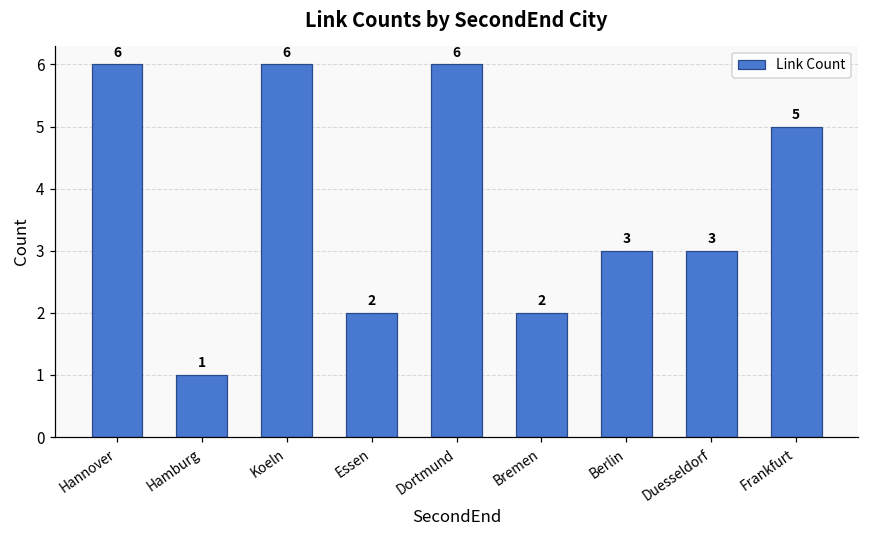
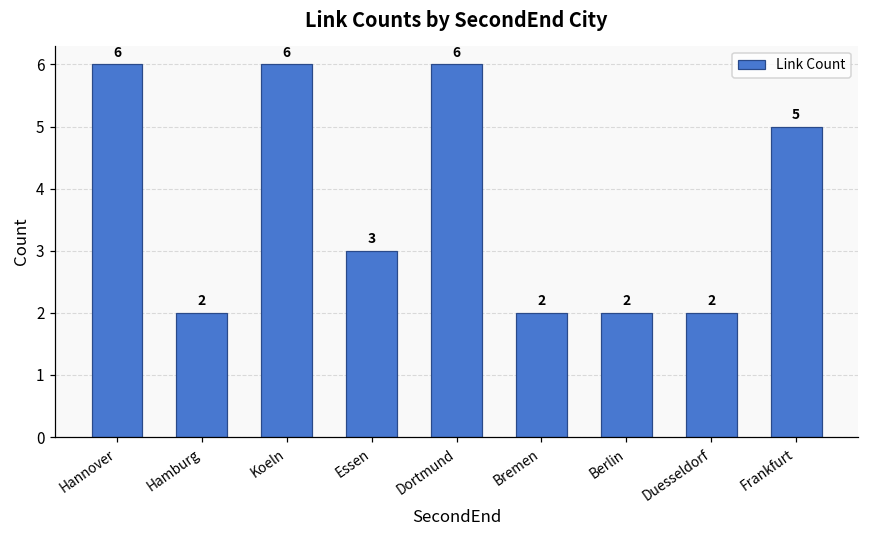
  {
    "Hannover": 6,
-   "Hamburg": 1,
+   "Hamburg": 2,
    "Koeln": 6,
-   "Essen": 2,
+   "Essen": 3,
    "Dortmund": 6,
    "Bremen": 2,
-   "Berlin": 3,
-   "Duesseldorf": 3,
+   "Berlin": 2,
+   "Duesseldorf": 2,
    "Frankfurt": 5
  }
